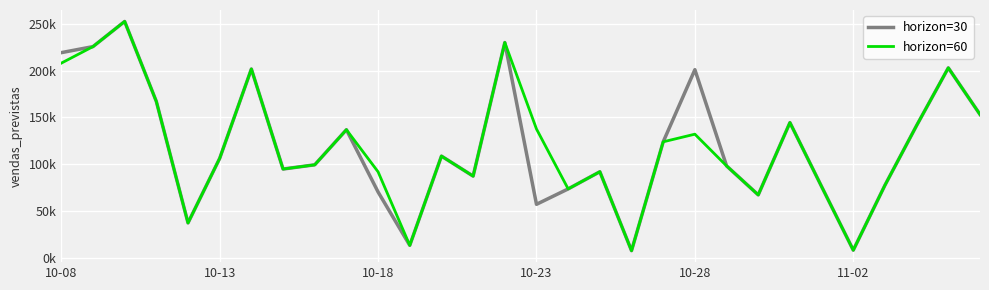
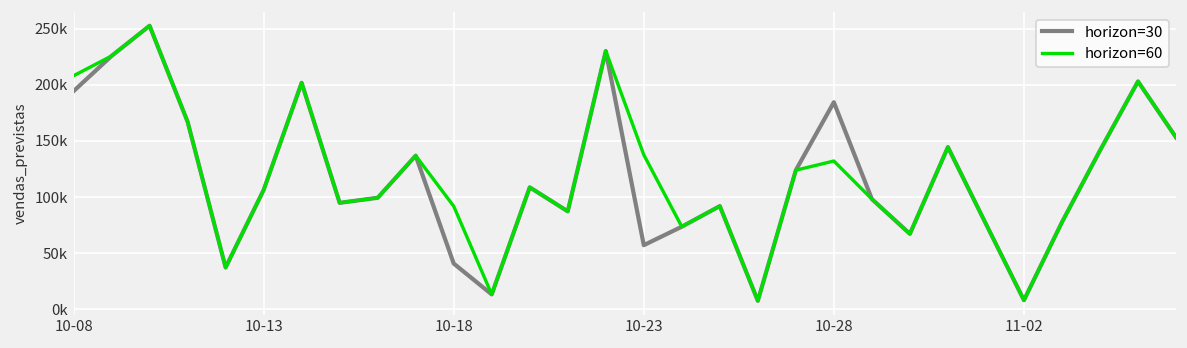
  {
    "horizon=30": {
-     "10-08": 220000,
-     "10-18": 70000,
+     "10-08": 190000,
+     "10-18": 40000,
      "10-23": 60000,
-     "10-28": 200000
+     "10-28": 180000
    },
    "horizon=60": {
      "10-08": 210000,
      "10-18": 90000,
      "10-23": 140000,
      "10-28": 130000
    }
  }
